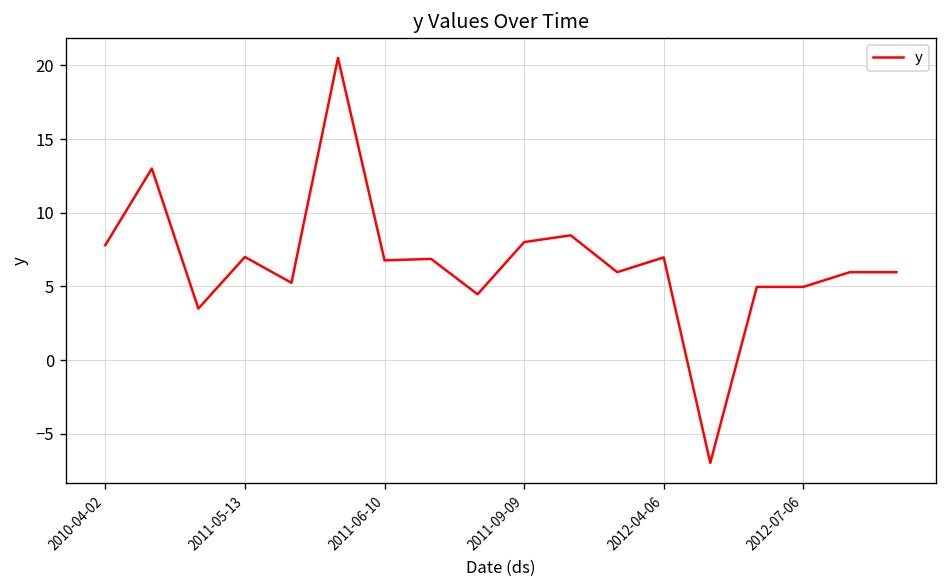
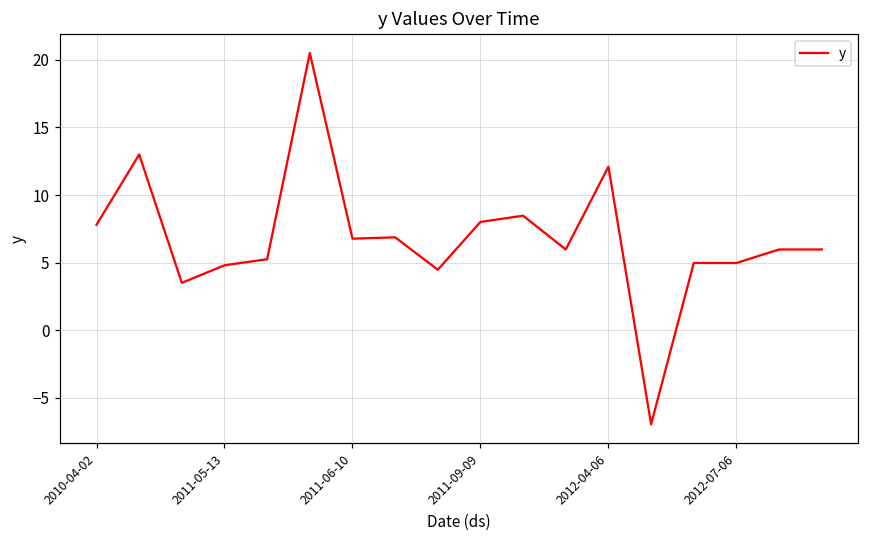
  {
    "2010-04-02": 7.8,
-   "2011-05-13": 7.0,
+   "2011-05-13": 4.8,
    "2011-06-10": 6.8,
    "2011-09-09": 8.0,
-   "2012-04-06": 7.0,
+   "2012-04-06": 12.1,
    "2012-07-06": 5.0
  }
